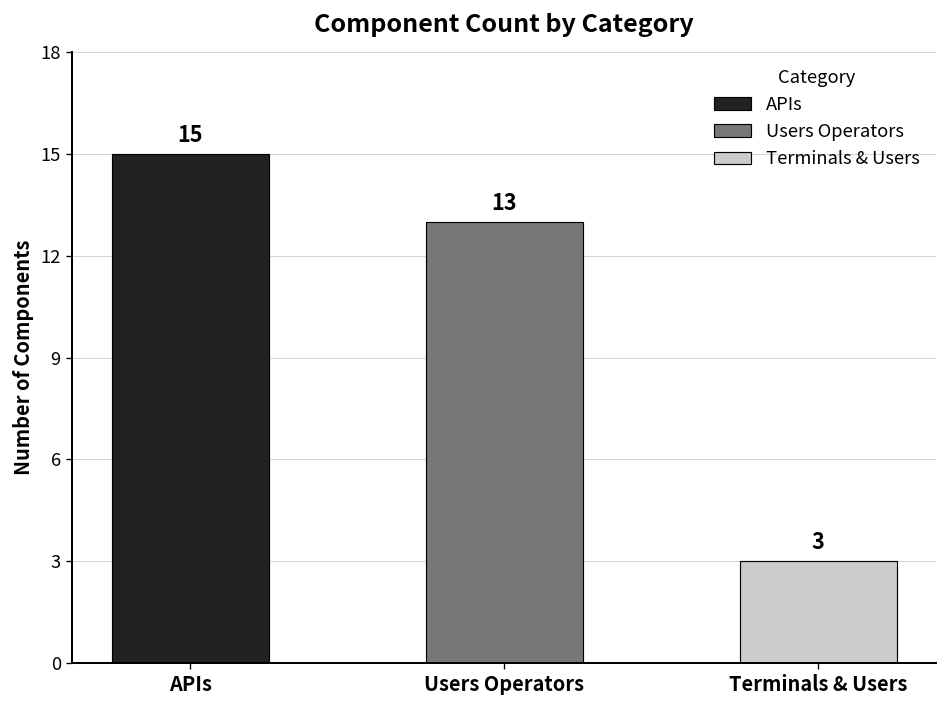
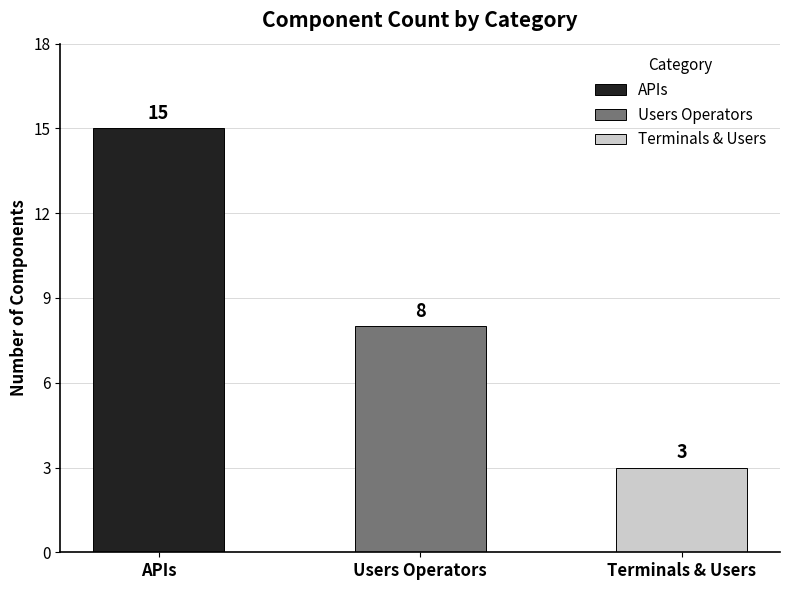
  {
    "APIs": 15,
-   "Users Operators": 13,
+   "Users Operators": 8,
    "Terminals & Users": 3
  }
